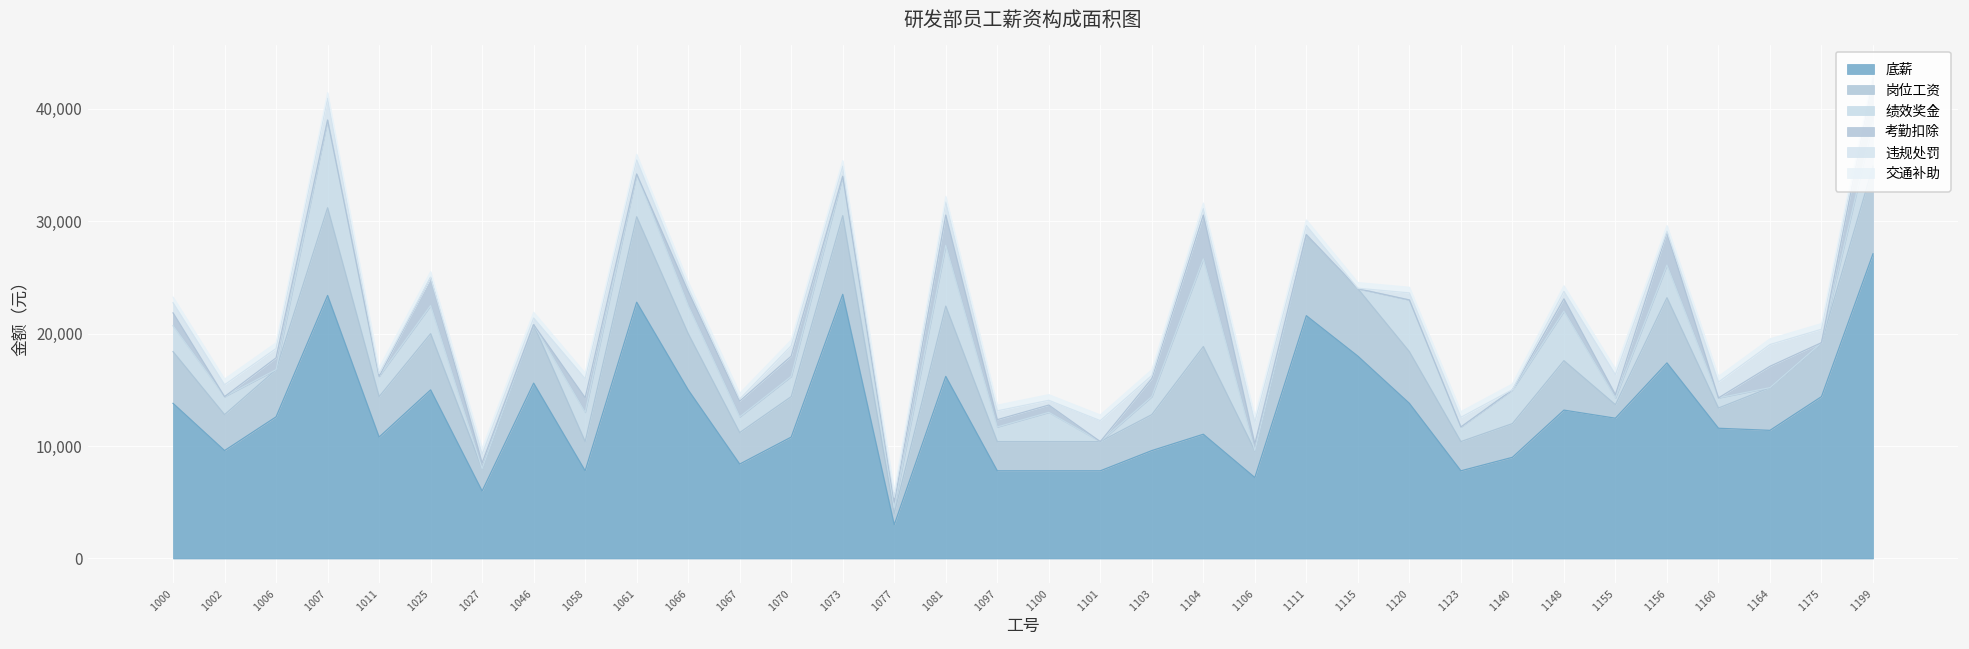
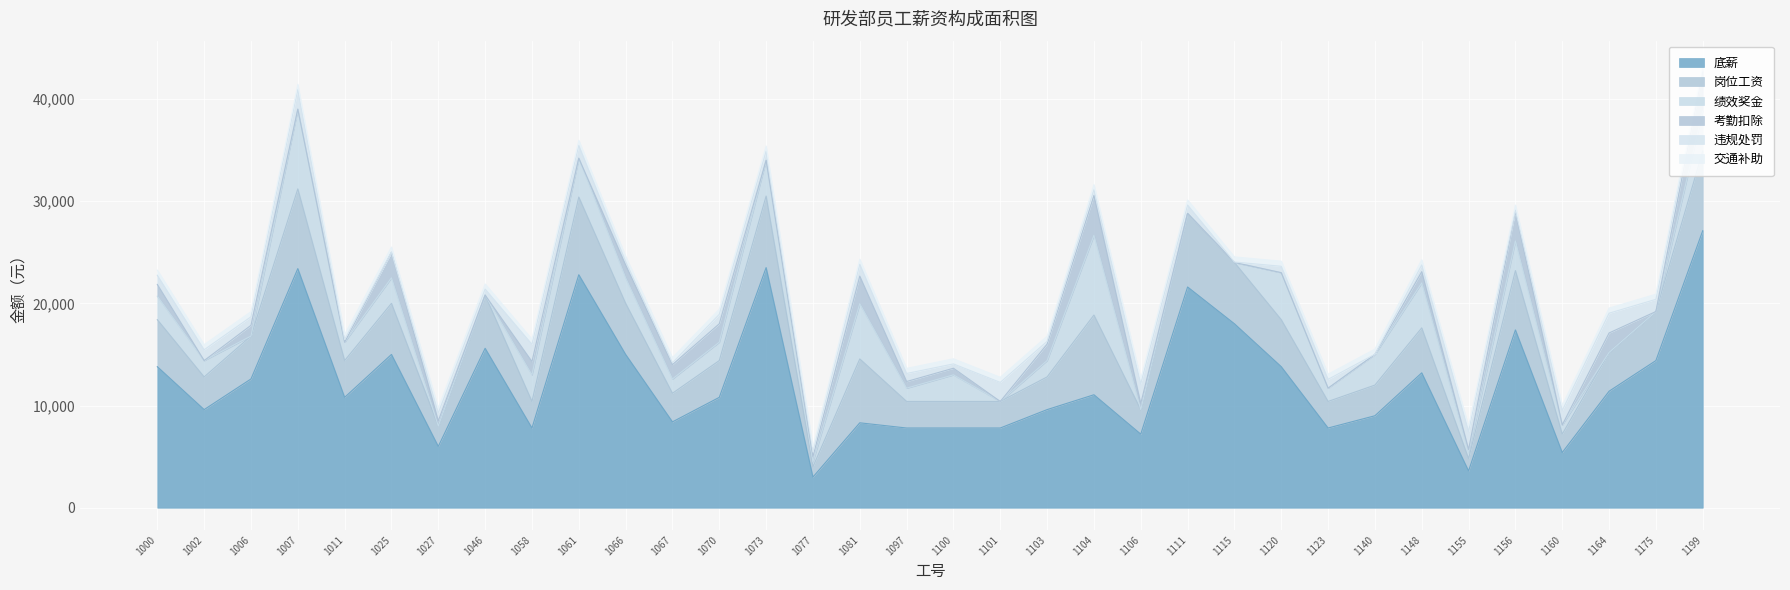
  {
    "底薪": {
      "1000": "13,800",
      "1002": "9,600",
      "1006": "12,600",
      "1007": "23,400",
      "1011": "10,800",
      "1025": "15,000",
      "1027": "6,000",
      "1046": "15,600",
      "1058": "7,800",
      "1061": "22,800",
      "1066": "15,000",
      "1067": "8,400",
      "1070": "10,800",
      "1073": "23,500",
      "1077": "3,000",
-     "1081": "16,200",
+     "1081": "8,300",
      "1097": "7,800",
      "1100": "7,800",
      "1101": "7,800",
      "1103": "9,600",
      "1104": "11,100",
      "1106": "7,200",
      "1111": "21,600",
      "1115": "18,000",
      "1120": "13,800",
      "1123": "7,800",
      "1140": "9,000",
      "1148": "13,200",
-     "1155": "12,500",
+     "1155": "3,600",
      "1156": "17,400",
-     "1160": "11,600",
+     "1160": "5,400",
      "1164": "11,400",
      "1175": "14,400",
      "1199": "27,100"
    }
  }
